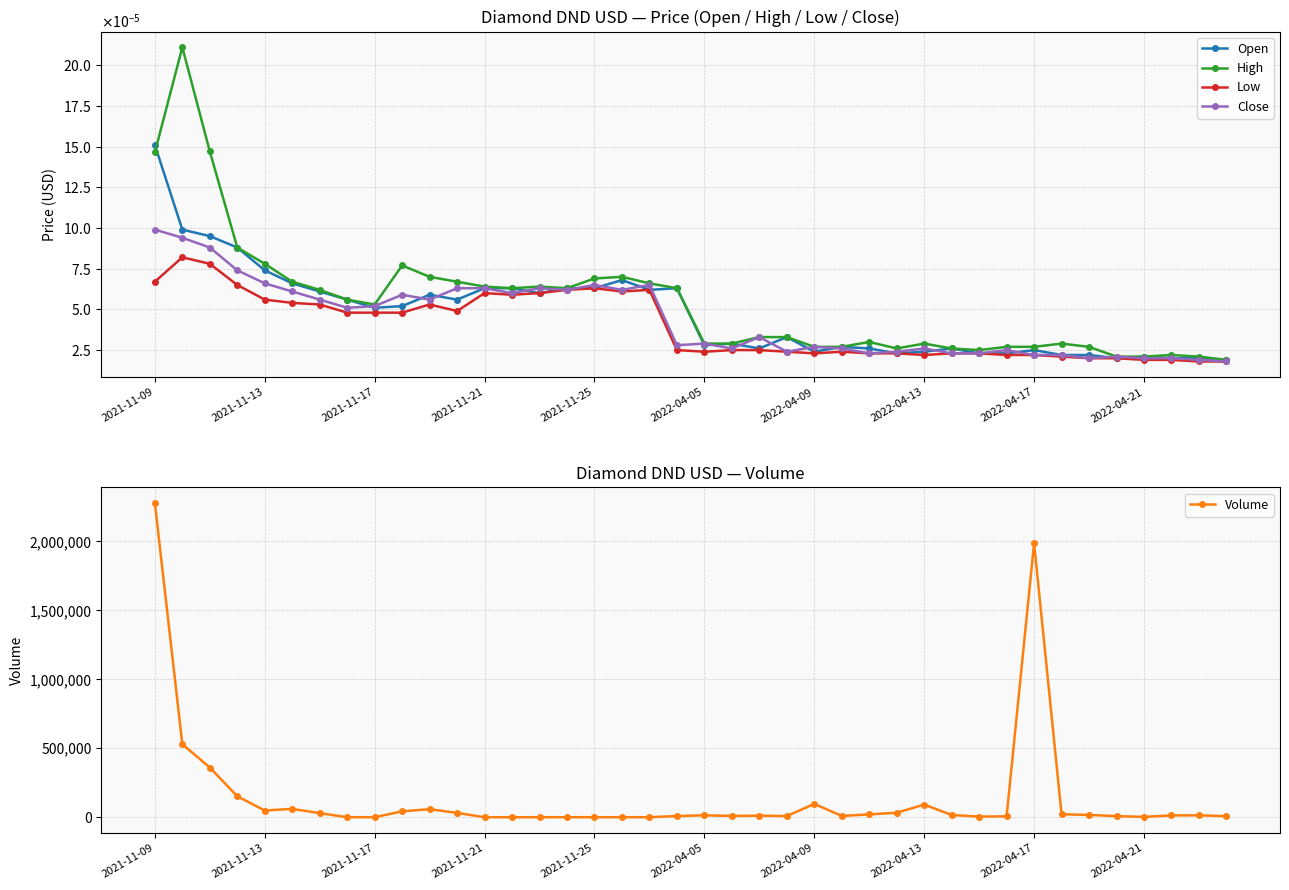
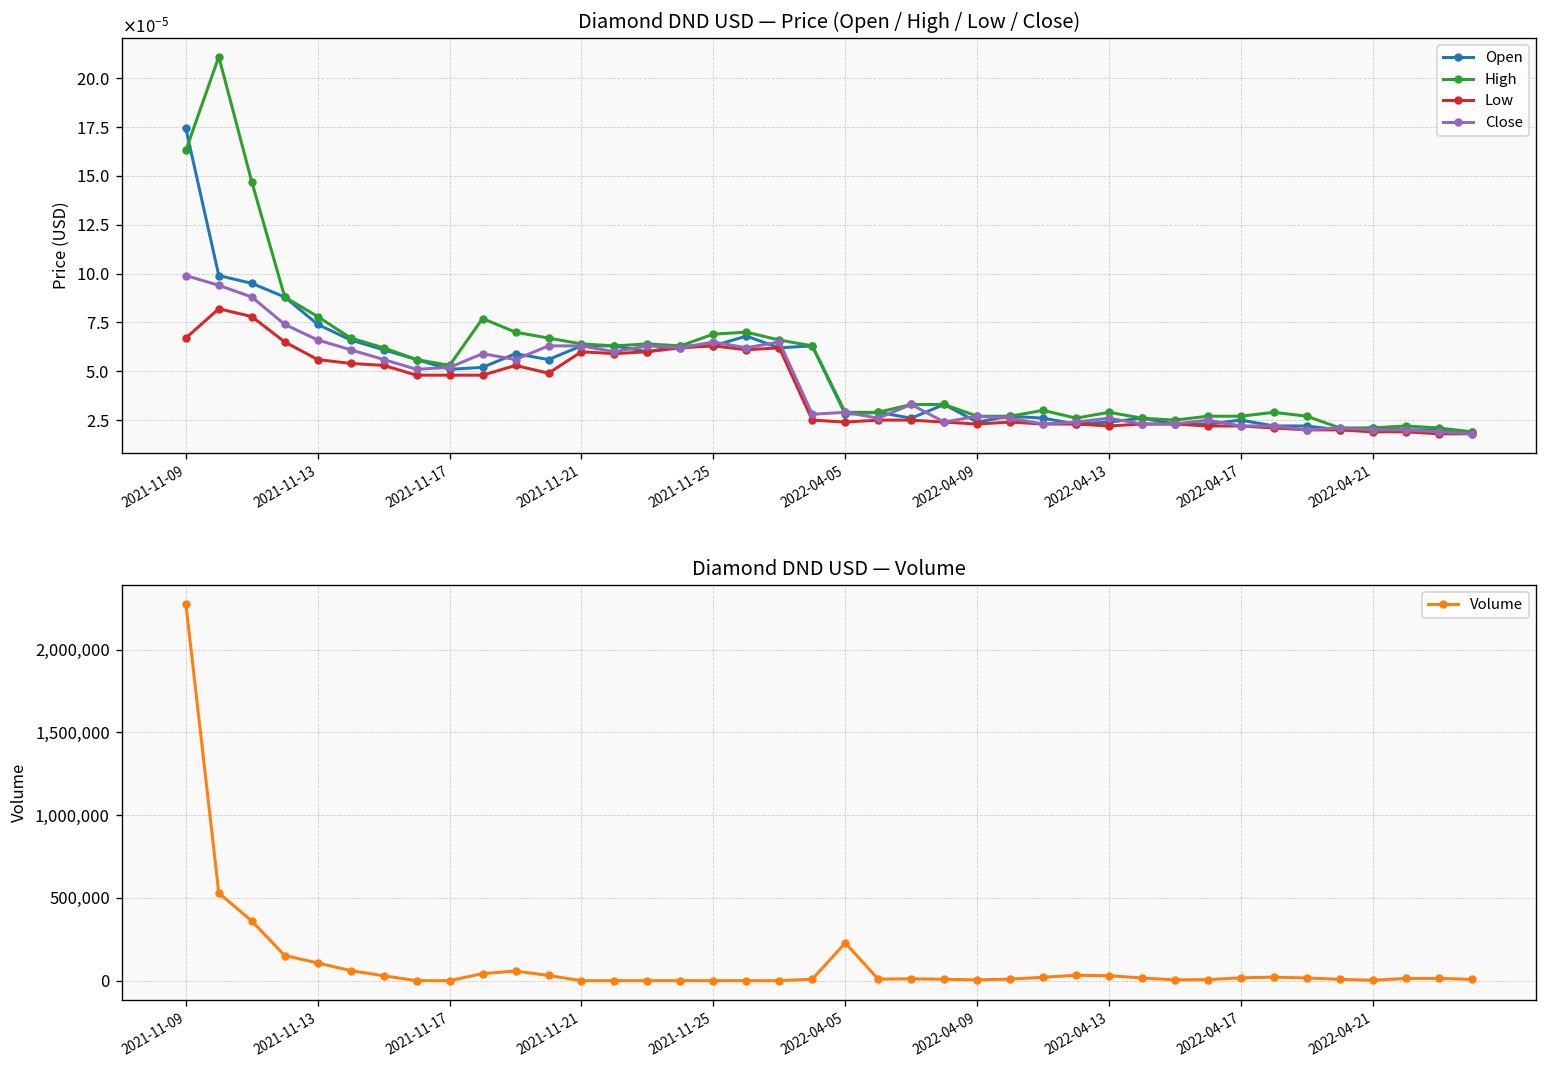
  {
    "Diamond DND USD — Price (Open / High / Low / Close)": {
      "Open": {
-       "2021-11-09": "0.000151",
+       "2021-11-09": "0.000174",
        "2021-11-13": "0.000074",
        "2022-04-13": "0.000024",
        "2022-04-17": "0.000025"
      },
      "High": {
-       "2021-11-09": "0.000146",
+       "2021-11-09": "0.000163",
        "2021-11-13": "0.000078",
        "2021-11-25": "0.000069",
        "2022-04-13": "0.000029",
        "2022-04-17": "0.000027"
      },
      "Low": {
        "2021-11-09": "0.000067",
        "2021-11-13": "0.000056",
        "2021-11-17": "0.000048",
        "2021-11-21": "0.000060",
        "2022-04-05": "0.000024",
        "2022-04-13": "0.000022"
      },
      "Close": {
        "2021-11-09": "0.000099",
        "2021-11-13": "0.000066",
        "2021-11-25": "0.000065",
        "2022-04-13": "0.000026"
      }
    },
    "Diamond DND USD — Volume": {
      "2021-11-09": "2,280,000",
-     "2021-11-13": "50,000",
+     "2021-11-13": "110,000",
      "2021-11-17": "0",
      "2021-11-21": "0",
      "2021-11-25": "0",
-     "2022-04-05": "10,000",
-     "2022-04-09": "100,000",
-     "2022-04-13": "90,000",
-     "2022-04-17": "1,990,000",
+     "2022-04-05": "230,000",
+     "2022-04-09": "0",
+     "2022-04-13": "30,000",
+     "2022-04-17": "20,000",
      "2022-04-21": "0"
    }
  }
